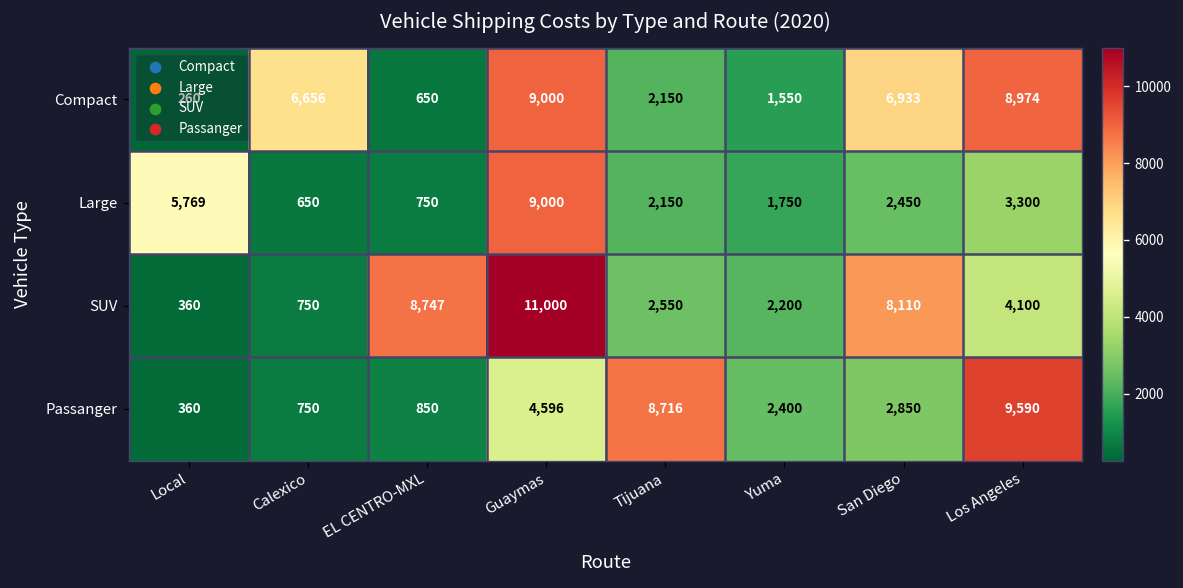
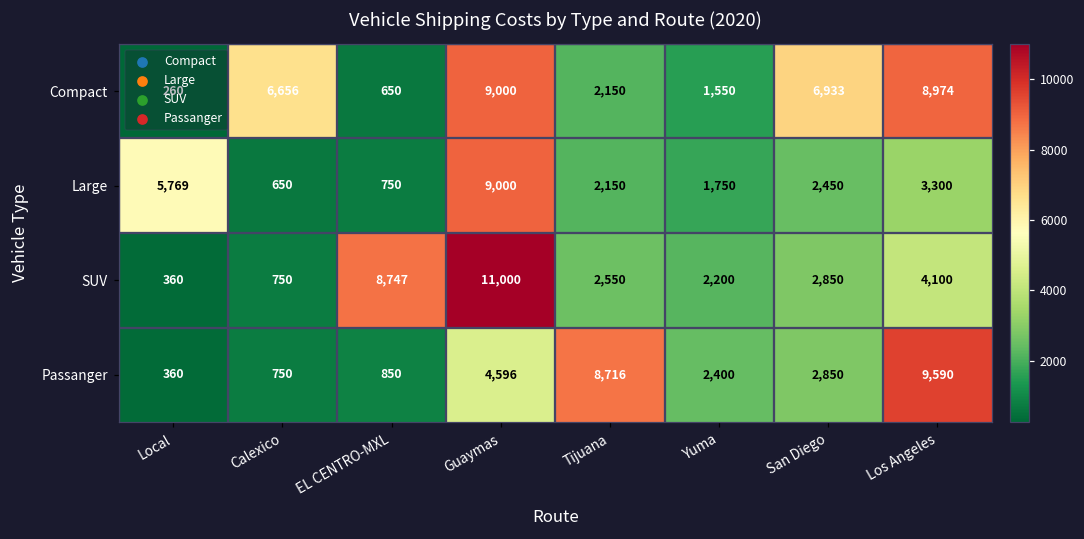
  {
    "Compact": {
      "Calexico": "6,656",
      "EL CENTRO-MXL": "650",
      "Guaymas": "9,000",
      "Tijuana": "2,150",
      "Yuma": "1,550",
      "San Diego": "6,933",
      "Los Angeles": "8,974"
    },
    "Large": {
      "Local": "5,769",
      "Calexico": "650",
      "EL CENTRO-MXL": "750",
      "Guaymas": "9,000",
      "Tijuana": "2,150",
      "Yuma": "1,750",
      "San Diego": "2,450",
      "Los Angeles": "3,300"
    },
    "SUV": {
      "Local": "360",
      "Calexico": "750",
      "EL CENTRO-MXL": "8,747",
      "Guaymas": "11,000",
      "Tijuana": "2,550",
      "Yuma": "2,200",
-     "San Diego": "8,110",
+     "San Diego": "2,850",
      "Los Angeles": "4,100"
    },
    "Passanger": {
      "Local": "360",
      "Calexico": "750",
      "EL CENTRO-MXL": "850",
      "Guaymas": "4,596",
      "Tijuana": "8,716",
      "Yuma": "2,400",
      "San Diego": "2,850",
      "Los Angeles": "9,590"
    }
  }
